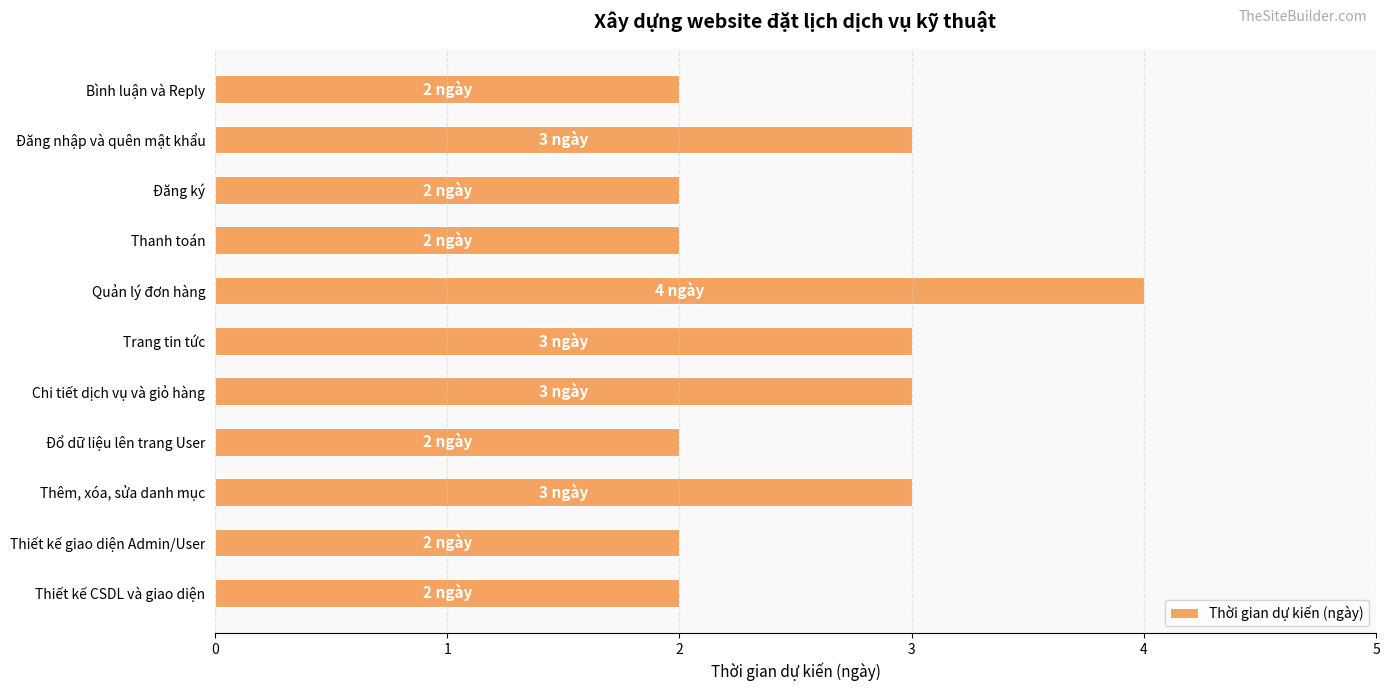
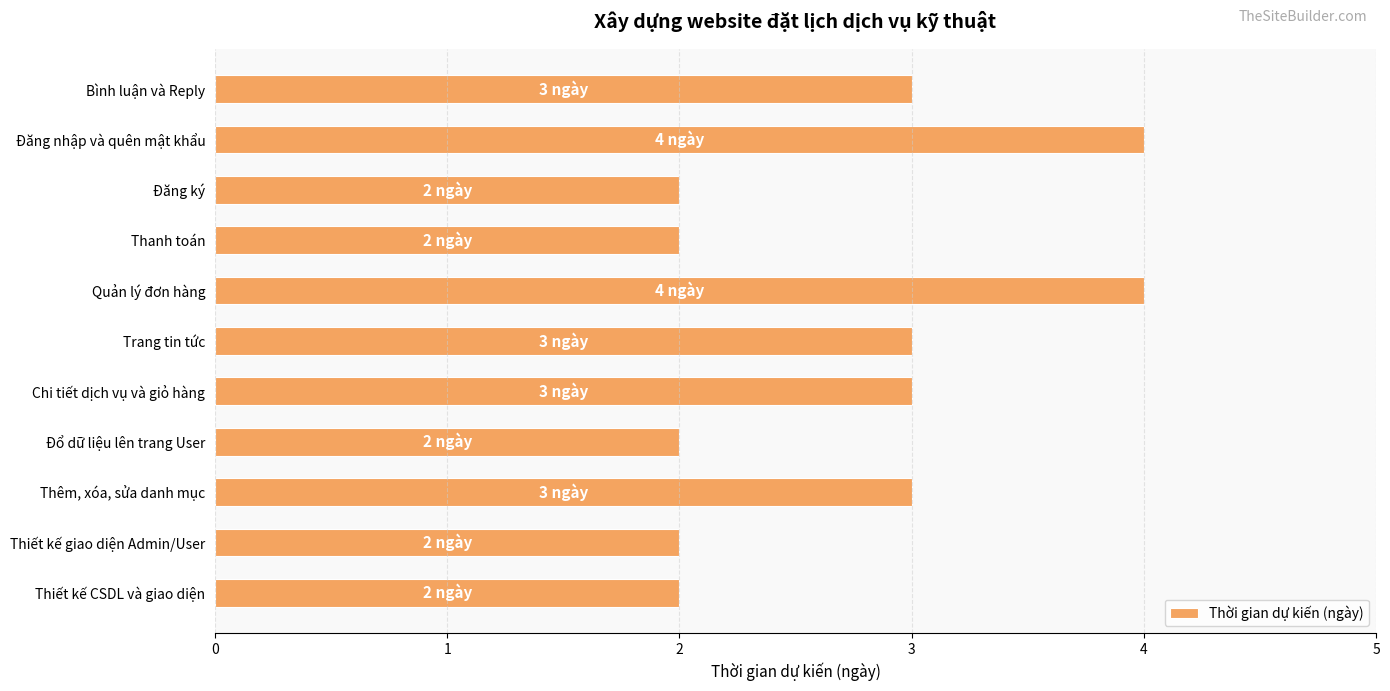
  {
-   "Bình luận và Reply": 2,
-   "Đăng nhập và quên mật khẩu": 3,
+   "Bình luận và Reply": 3,
+   "Đăng nhập và quên mật khẩu": 4,
    "Đăng ký": 2,
    "Thanh toán": 2,
    "Quản lý đơn hàng": 4,
    "Trang tin tức": 3,
    "Chi tiết dịch vụ và giỏ hàng": 3,
    "Đổ dữ liệu lên trang User": 2,
    "Thêm, xóa, sửa danh mục": 3,
    "Thiết kế giao diện Admin/User": 2,
    "Thiết kế CSDL và giao diện": 2
  }
